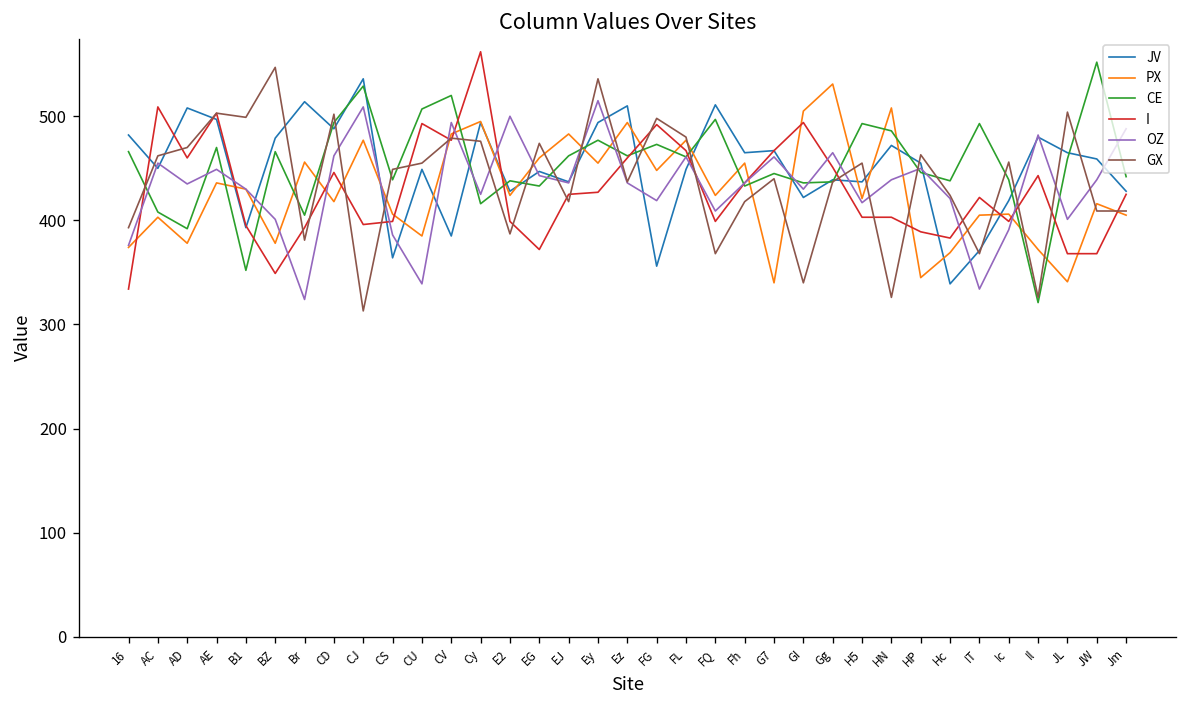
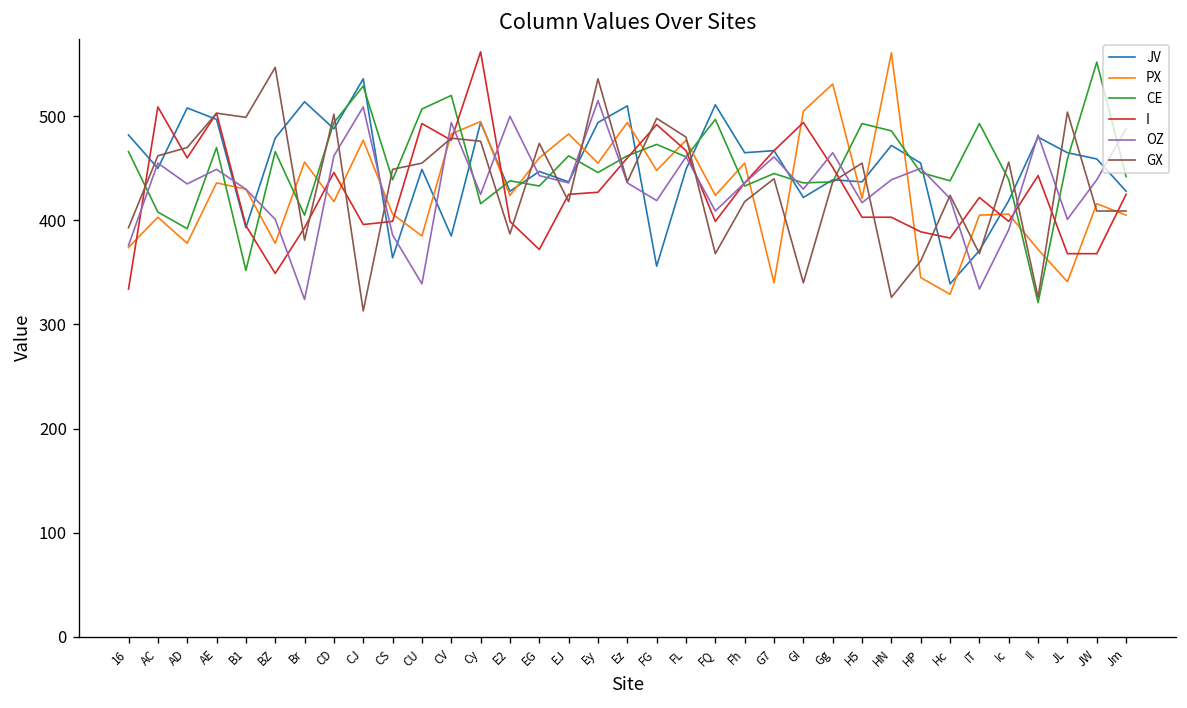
  {
    "JV": {
      "16": 480,
      "AC": 450,
      "AD": 510,
      "AE": 500,
      "BZ": 480,
      "Br": 510,
      "CD": 490,
      "CJ": 540,
      "CS": 360,
      "CU": 450,
      "CV": 390,
      "E2": 430,
      "EG": 450,
      "Ey": 490,
      "Ez": 510,
      "FG": 360,
      "FL": 450,
      "FQ": 510,
      "Fh": 470,
      "GI": 420,
      "H5": 440,
      "HN": 470,
      "HP": 460,
      "Hc": 340,
      "IT": 370,
      "Ic": 420,
      "JL": 470,
      "JW": 460,
      "Jm": 430
    },
    "PX": {
      "AC": 400,
      "AD": 380,
      "AE": 440,
      "BZ": 380,
      "Br": 460,
      "CD": 420,
      "CJ": 480,
      "CS": 410,
      "CU": 390,
      "CV": 480,
      "E2": 420,
      "EG": 460,
      "EJ": 480,
      "Ey": 460,
      "Ez": 490,
      "FG": 450,
      "FL": 480,
      "FQ": 420,
      "Fh": 460,
      "G7": 340,
      "GI": 510,
      "Gg": 530,
      "H5": 420,
-     "HN": 510,
+     "HN": 560,
      "HP": 350,
-     "Hc": 370,
+     "Hc": 330,
      "IT": 410,
      "Ic": 410,
      "Il": 370,
      "JL": 340,
      "JW": 420,
      "Jm": 410
    },
    "CE": {
      "16": 470,
      "AC": 410,
      "AD": 390,
      "AE": 470,
      "B1": 350,
      "BZ": 470,
      "Br": 410,
      "CD": 490,
      "CJ": 530,
      "CS": 440,
      "CU": 510,
      "CV": 520,
      "Cy": 420,
      "E2": 440,
      "EG": 430,
      "EJ": 460,
-     "Ey": 480,
+     "Ey": 450,
      "FG": 470,
      "FQ": 500,
      "Fh": 430,
      "G7": 450,
      "GI": 440,
      "H5": 490,
      "HN": 490,
      "HP": 450,
      "Hc": 440,
      "IT": 490,
      "Ic": 440,
      "Il": 320,
      "JL": 460,
      "JW": 550,
      "Jm": 440
    },
    "I": {
      "16": 330,
      "AC": 510,
      "AD": 460,
      "BZ": 350,
      "Br": 390,
      "CD": 450,
      "CJ": 400,
      "CS": 400,
      "CU": 490,
      "Cy": 560,
      "E2": 400,
      "EG": 370,
      "EJ": 430,
      "Ey": 430,
      "FG": 490,
      "FL": 470,
      "FQ": 400,
      "GI": 490,
      "Gg": 450,
      "H5": 400,
      "HN": 400,
      "HP": 390,
      "Hc": 380,
      "IT": 420,
      "Ic": 400,
      "Il": 440,
      "JL": 370,
      "JW": 370,
      "Jm": 430
    },
    "OZ": {
      "AC": 460,
      "AD": 440,
      "AE": 450,
      "BZ": 400,
      "Br": 320,
      "CD": 460,
      "CJ": 510,
      "CS": 390,
      "CU": 340,
      "CV": 490,
      "Cy": 430,
      "E2": 500,
      "EG": 440,
      "Ey": 520,
      "FG": 420,
      "FQ": 410,
      "G7": 460,
      "GI": 430,
      "Gg": 470,
      "H5": 420,
      "HN": 440,
      "HP": 450,
      "Hc": 420,
      "IT": 330,
      "Ic": 390,
      "JL": 400,
      "JW": 440
    },
    "GX": {
      "16": 390,
      "AC": 460,
      "AD": 470,
      "B1": 500,
      "BZ": 550,
      "Br": 380,
      "CD": 500,
      "CJ": 310,
      "CS": 450,
      "CU": 460,
      "Cy": 480,
      "E2": 390,
      "EG": 470,
      "EJ": 420,
      "Ey": 540,
      "FG": 500,
      "FL": 480,
      "FQ": 370,
      "Fh": 420,
      "G7": 440,
      "GI": 340,
      "H5": 460,
      "HN": 330,
-     "HP": 460,
+     "HP": 360,
      "Hc": 420,
      "IT": 370,
      "Ic": 460,
      "Il": 330,
      "JL": 500,
      "JW": 410,
      "Jm": 410
    }
  }
